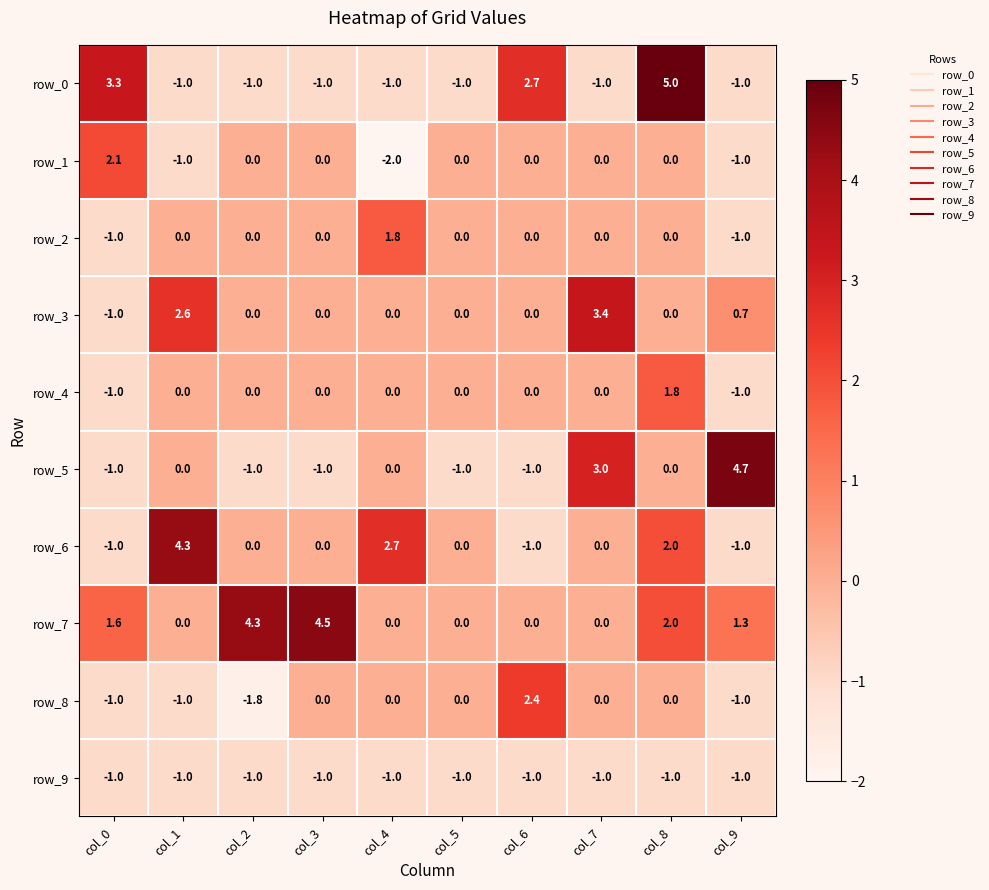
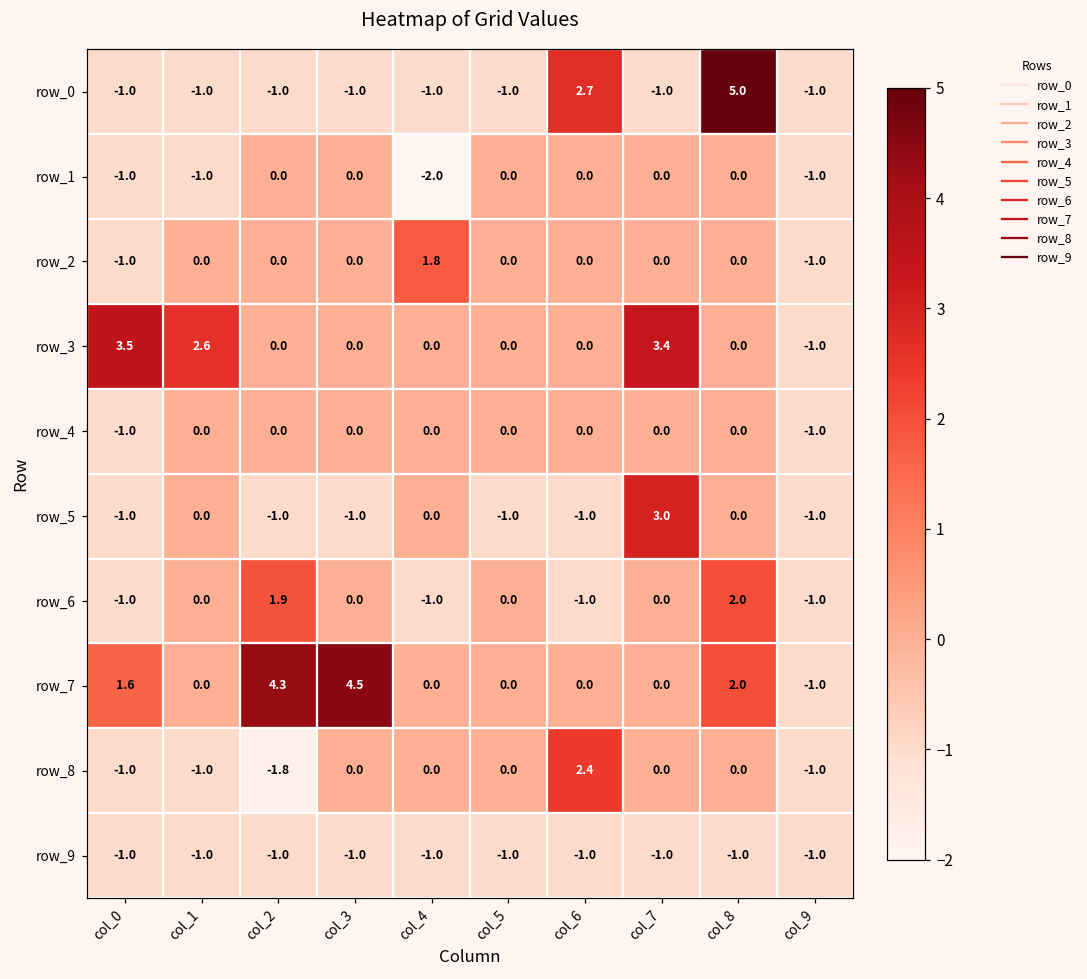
  {
    "row_0": {
-     "col_0": 3.3,
+     "col_0": -1.0,
      "col_1": -1.0,
      "col_2": -1.0,
      "col_3": -1.0,
      "col_4": -1.0,
      "col_5": -1.0,
      "col_6": 2.7,
      "col_7": -1.0,
      "col_8": 5.0,
      "col_9": -1.0
    },
    "row_1": {
-     "col_0": 2.1,
+     "col_0": -1.0,
      "col_1": -1.0,
      "col_2": 0.0,
      "col_3": 0.0,
      "col_4": -2.0,
      "col_5": 0.0,
      "col_6": 0.0,
      "col_7": 0.0,
      "col_8": 0.0,
      "col_9": -1.0
    },
    "row_2": {
      "col_0": -1.0,
      "col_1": 0.0,
      "col_2": 0.0,
      "col_3": 0.0,
      "col_4": 1.8,
      "col_5": 0.0,
      "col_6": 0.0,
      "col_7": 0.0,
      "col_8": 0.0,
      "col_9": -1.0
    },
    "row_3": {
-     "col_0": -1.0,
+     "col_0": 3.5,
      "col_1": 2.6,
      "col_2": 0.0,
      "col_3": 0.0,
      "col_4": 0.0,
      "col_5": 0.0,
      "col_6": 0.0,
      "col_7": 3.4,
      "col_8": 0.0,
-     "col_9": 0.7
+     "col_9": -1.0
    },
    "row_4": {
      "col_0": -1.0,
      "col_1": 0.0,
      "col_2": 0.0,
      "col_3": 0.0,
      "col_4": 0.0,
      "col_5": 0.0,
      "col_6": 0.0,
      "col_7": 0.0,
-     "col_8": 1.8,
+     "col_8": 0.0,
      "col_9": -1.0
    },
    "row_5": {
      "col_0": -1.0,
      "col_1": 0.0,
      "col_2": -1.0,
      "col_3": -1.0,
      "col_4": 0.0,
      "col_5": -1.0,
      "col_6": -1.0,
      "col_7": 3.0,
      "col_8": 0.0,
-     "col_9": 4.7
+     "col_9": -1.0
    },
    "row_6": {
      "col_0": -1.0,
-     "col_1": 4.3,
-     "col_2": 0.0,
+     "col_1": 0.0,
+     "col_2": 1.9,
      "col_3": 0.0,
-     "col_4": 2.7,
+     "col_4": -1.0,
      "col_5": 0.0,
      "col_6": -1.0,
      "col_7": 0.0,
      "col_8": 2.0,
      "col_9": -1.0
    },
    "row_7": {
      "col_0": 1.6,
      "col_1": 0.0,
      "col_2": 4.3,
      "col_3": 4.5,
      "col_4": 0.0,
      "col_5": 0.0,
      "col_6": 0.0,
      "col_7": 0.0,
      "col_8": 2.0,
-     "col_9": 1.3
+     "col_9": -1.0
    },
    "row_8": {
      "col_0": -1.0,
      "col_1": -1.0,
      "col_2": -1.8,
      "col_3": 0.0,
      "col_4": 0.0,
      "col_5": 0.0,
      "col_6": 2.4,
      "col_7": 0.0,
      "col_8": 0.0,
      "col_9": -1.0
    },
    "row_9": {
      "col_0": -1.0,
      "col_1": -1.0,
      "col_2": -1.0,
      "col_3": -1.0,
      "col_4": -1.0,
      "col_5": -1.0,
      "col_6": -1.0,
      "col_7": -1.0,
      "col_8": -1.0,
      "col_9": -1.0
    }
  }
